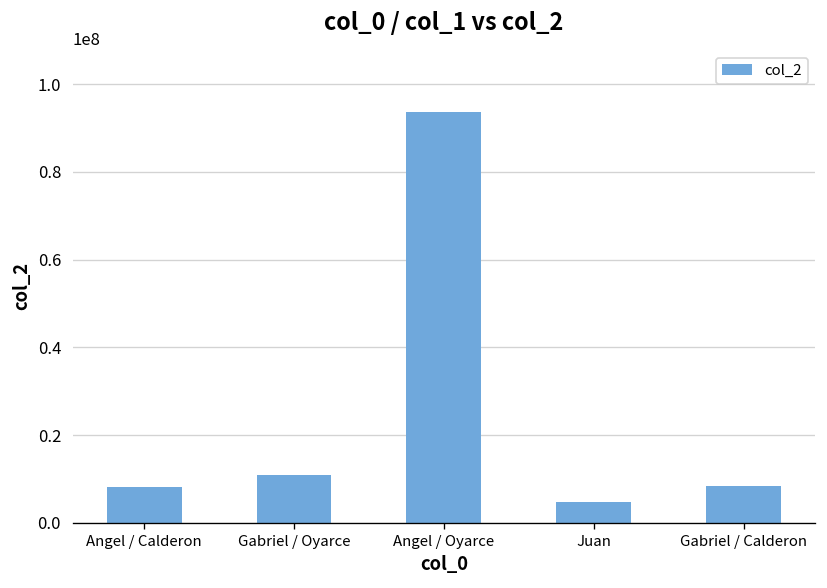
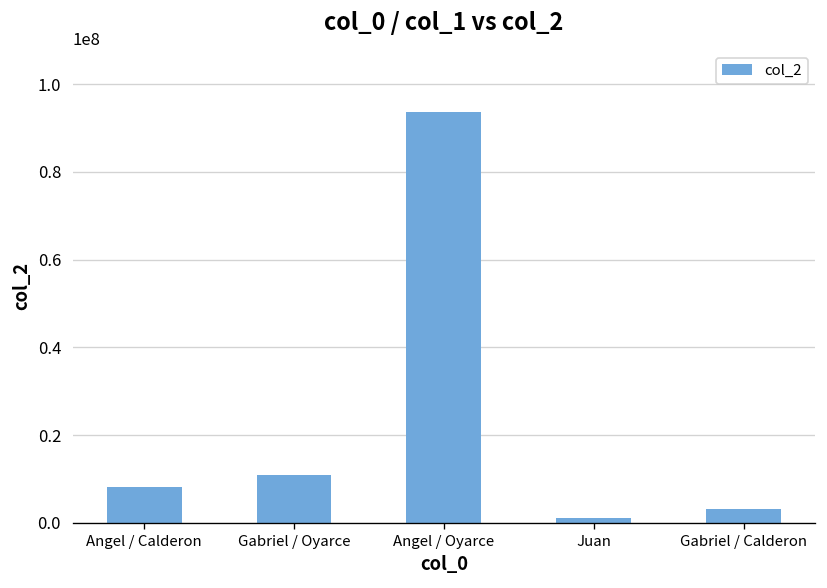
  {
    "Angel / Calderon": 8000000,
    "Gabriel / Oyarce": 11000000,
    "Angel / Oyarce": 94000000,
-   "Juan": 5000000,
-   "Gabriel / Calderon": 8000000
+   "Juan": 1000000,
+   "Gabriel / Calderon": 3000000
  }
